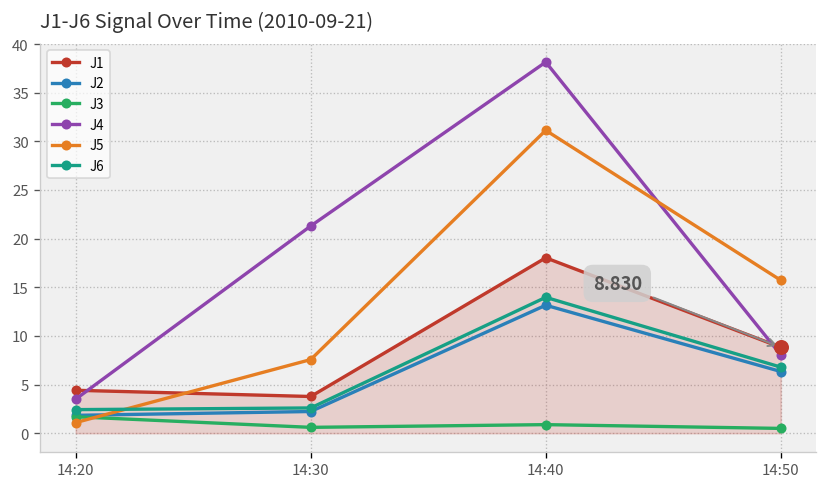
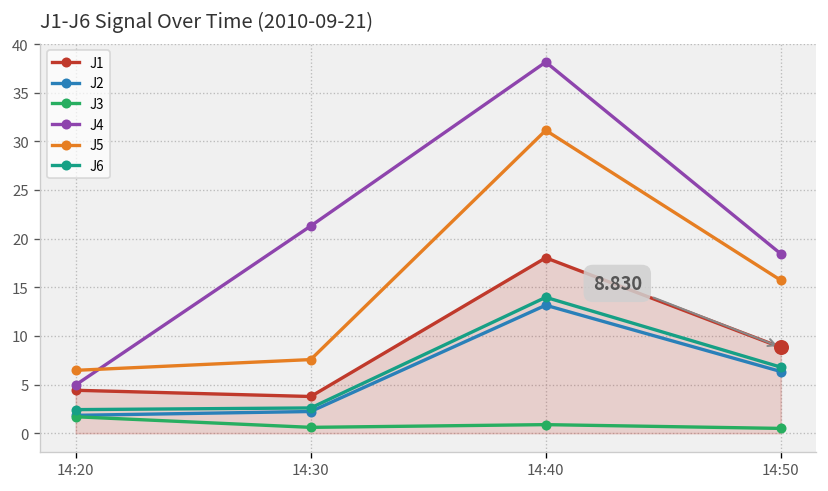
  {
    "J2": {
      "14:30": 2,
      "14:40": 13,
      "14:50": 6
    },
    "J4": {
-     "14:20": 4,
+     "14:20": 5,
      "14:30": 21,
      "14:40": 38,
-     "14:50": 8
+     "14:50": 18
    },
    "J5": {
-     "14:20": 1,
+     "14:20": 6,
      "14:30": 8,
      "14:40": 31
    }
  }
